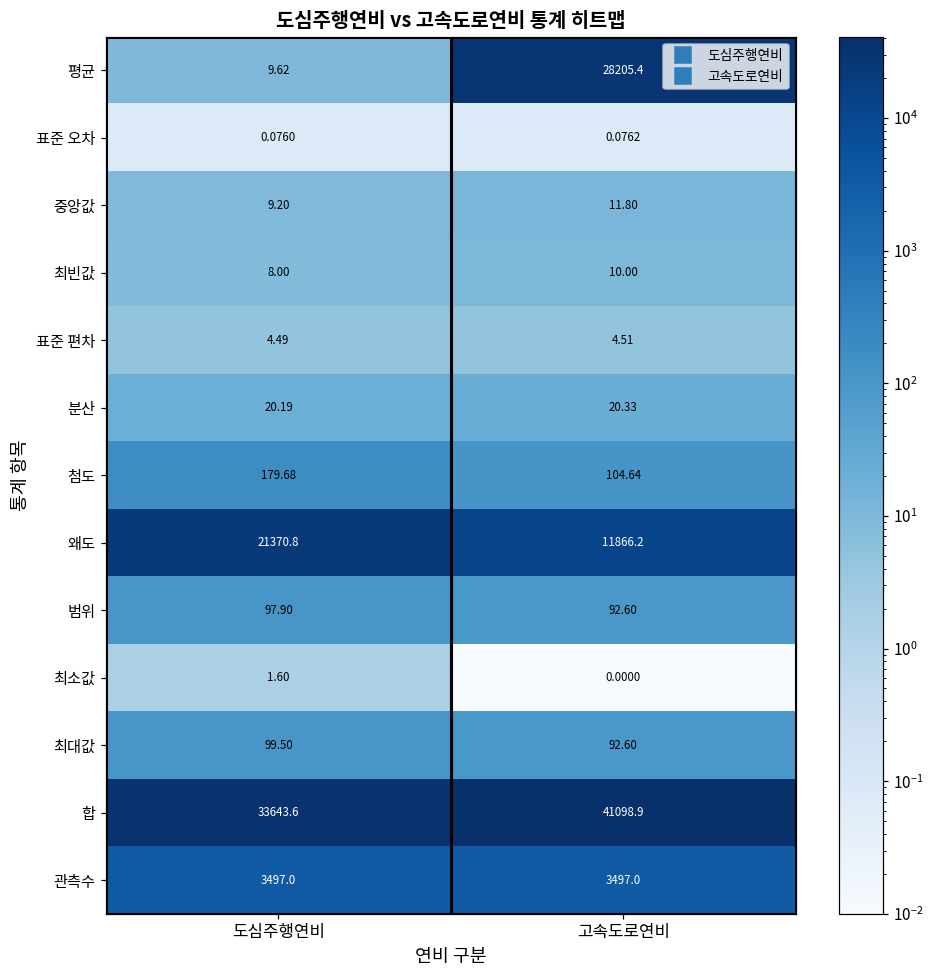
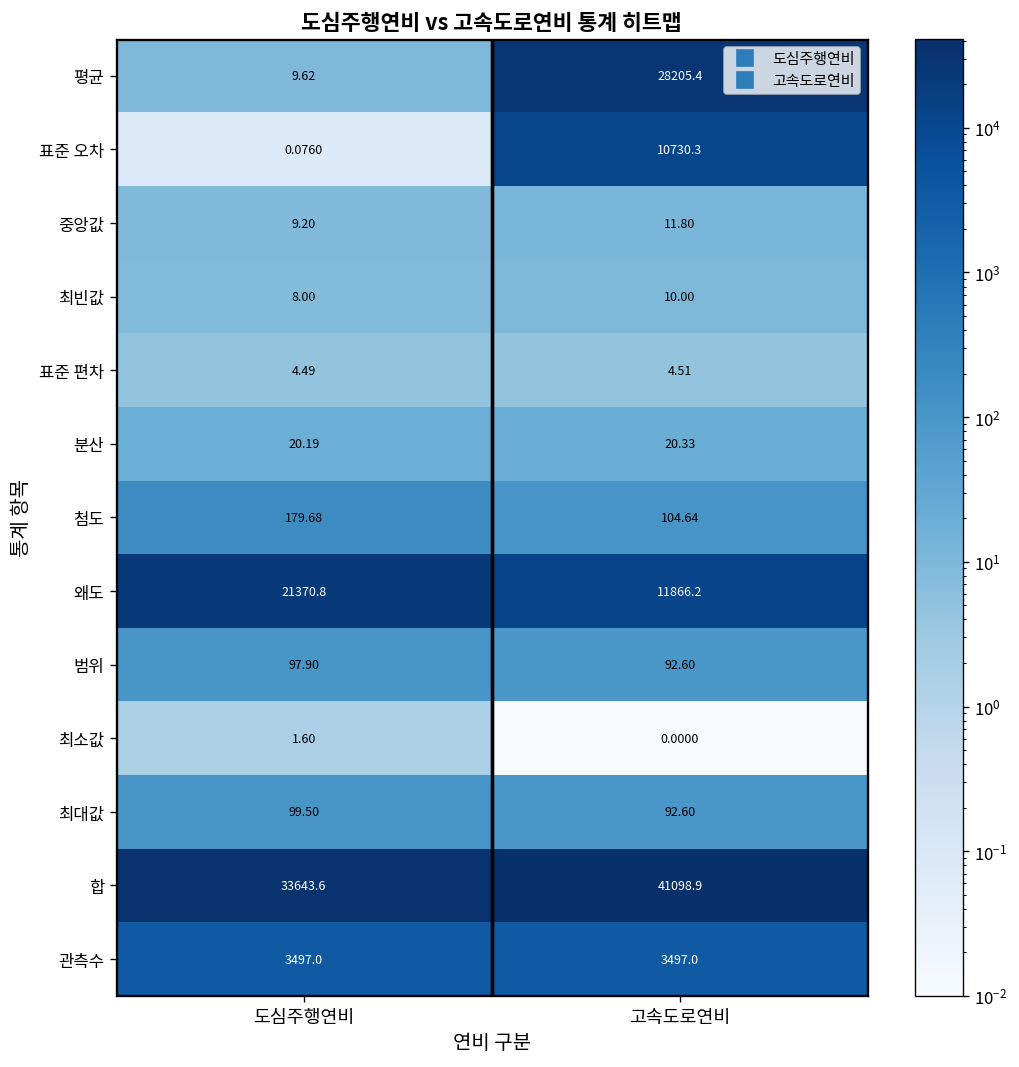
  {
    "평균": {
      "도심주행연비": 9.62,
      "고속도로연비": 28205.4
    },
    "표준 오차": {
      "도심주행연비": 0.0760,
-     "고속도로연비": 0.0762
+     "고속도로연비": 10730.3
    },
    "중앙값": {
      "도심주행연비": 9.20,
      "고속도로연비": 11.80
    },
    "최빈값": {
      "도심주행연비": 8.00,
      "고속도로연비": 10.00
    },
    "표준 편차": {
      "도심주행연비": 4.49,
      "고속도로연비": 4.51
    },
    "분산": {
      "도심주행연비": 20.19,
      "고속도로연비": 20.33
    },
    "첨도": {
      "도심주행연비": 179.68,
      "고속도로연비": 104.64
    },
    "왜도": {
      "도심주행연비": 21370.8,
      "고속도로연비": 11866.2
    },
    "범위": {
      "도심주행연비": 97.90,
      "고속도로연비": 92.60
    },
    "최소값": {
      "도심주행연비": 1.60,
      "고속도로연비": 0.0000
    },
    "최대값": {
      "도심주행연비": 99.50,
      "고속도로연비": 92.60
    },
    "합": {
      "도심주행연비": 33643.6,
      "고속도로연비": 41098.9
    },
    "관측수": {
      "도심주행연비": 3497.0,
      "고속도로연비": 3497.0
    }
  }
